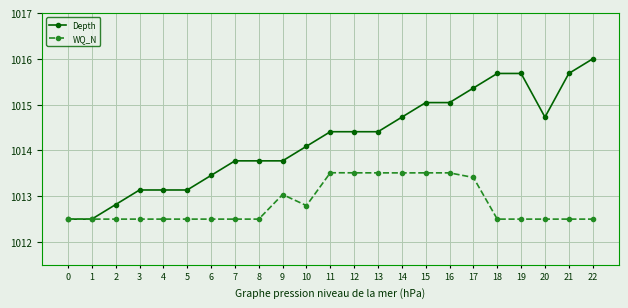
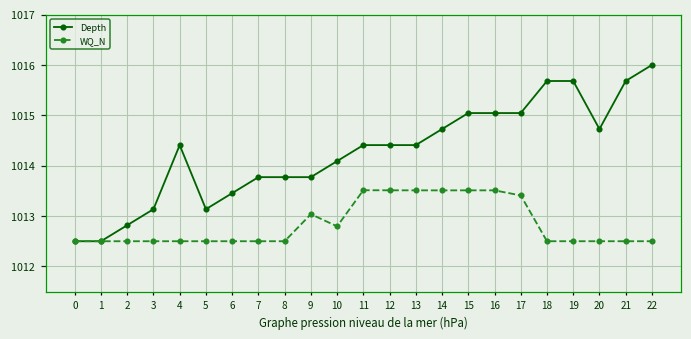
  {
    "Depth": {
      "2": 1012.8,
      "3": 1013.1,
-     "4": 1013.1,
+     "4": 1014.4,
      "5": 1013.1,
      "6": 1013.5,
      "7": 1013.8,
      "8": 1013.8,
      "9": 1013.8,
      "10": 1014.1,
      "11": 1014.4,
      "12": 1014.4,
      "13": 1014.4,
      "14": 1014.7,
      "15": 1015.0,
      "16": 1015.0,
-     "17": 1015.4,
+     "17": 1015.0,
      "18": 1015.7,
      "19": 1015.7,
      "20": 1014.7,
      "21": 1015.7,
      "22": 1016.0
    },
    "WQ_N": {
      "2": 1012.5,
      "3": 1012.5,
      "4": 1012.5,
      "5": 1012.5,
      "6": 1012.5,
      "7": 1012.5,
      "8": 1012.5,
      "9": 1013.0,
      "10": 1012.8,
      "11": 1013.5,
      "12": 1013.5,
      "13": 1013.5,
      "14": 1013.5,
      "15": 1013.5,
      "16": 1013.5,
      "17": 1013.4,
      "18": 1012.5,
      "19": 1012.5,
      "20": 1012.5,
      "21": 1012.5,
      "22": 1012.5
    }
  }
